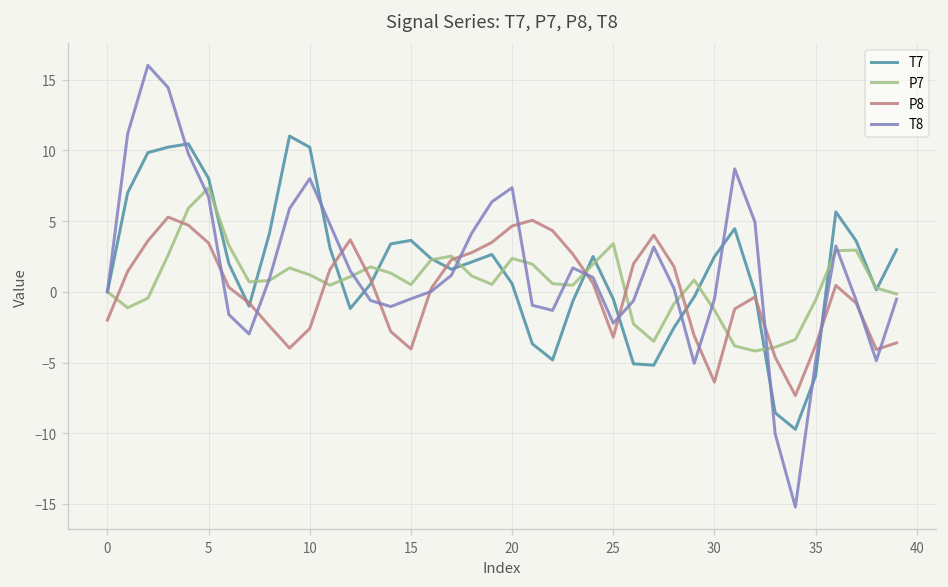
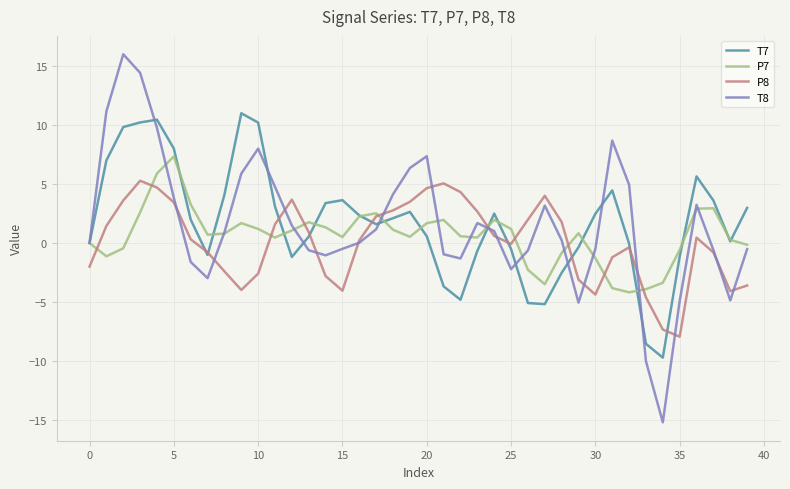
  {
    "T7": {
      "5": 8.0,
      "10": 10.2,
      "15": 3.6,
      "20": 0.6,
      "25": -0.5,
      "30": 2.5,
-     "35": -6.0
+     "35": -1.2
    },
    "P7": {
      "5": 7.3,
      "10": 1.2,
      "15": 0.5,
-     "20": 2.4,
-     "25": 3.4,
+     "20": 1.7,
+     "25": 1.2,
      "30": -1.3,
      "35": -0.6
    },
    "P8": {
      "0": -2.0,
      "5": 3.4,
      "10": -2.6,
      "15": -4.0,
      "20": 4.7,
-     "25": -3.2,
-     "30": -6.4,
-     "35": -3.8
+     "25": -0.1,
+     "30": -4.4,
+     "35": -7.9
    },
    "T8": {
-     "5": 6.7,
+     "5": 3.8,
      "10": 8.0,
      "15": -0.5,
      "20": 7.4,
      "25": -2.2,
      "30": -0.5,
      "35": -4.9
    }
  }
